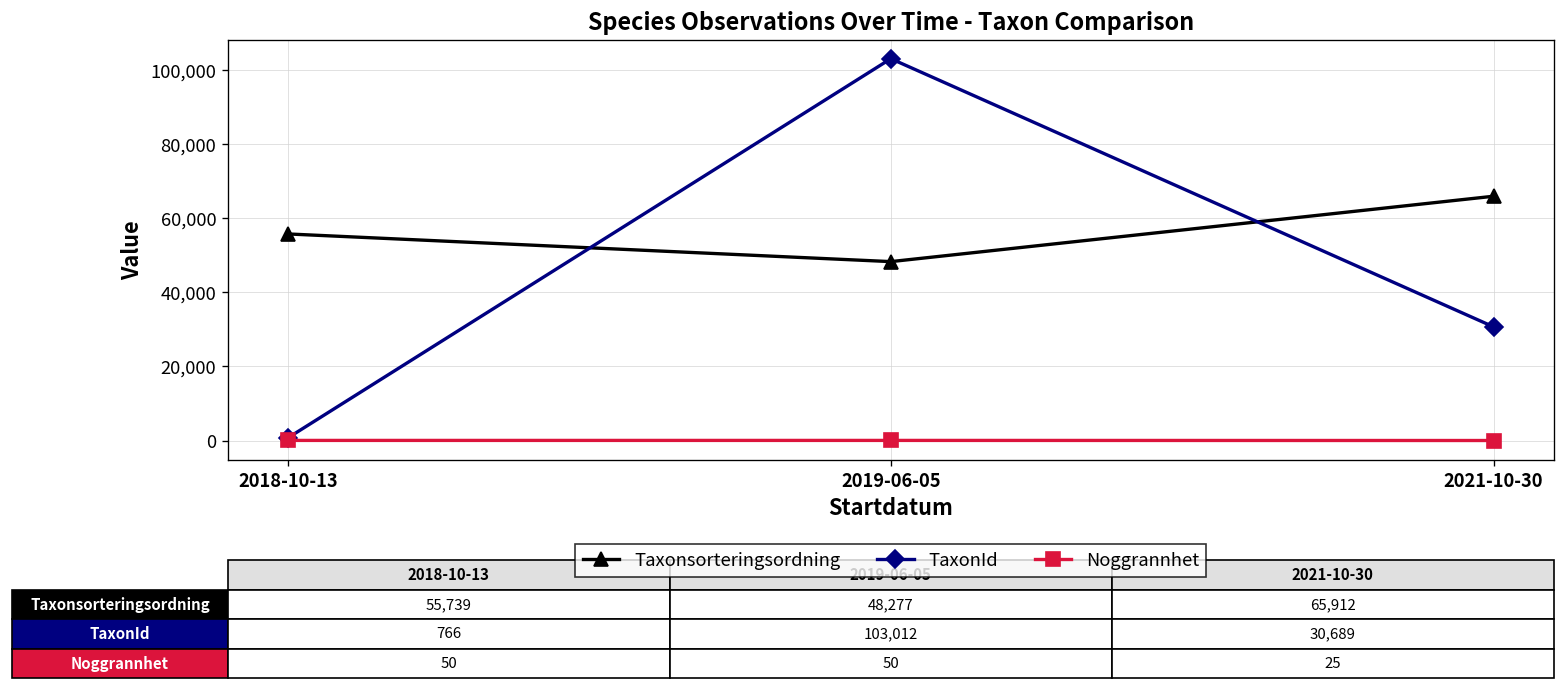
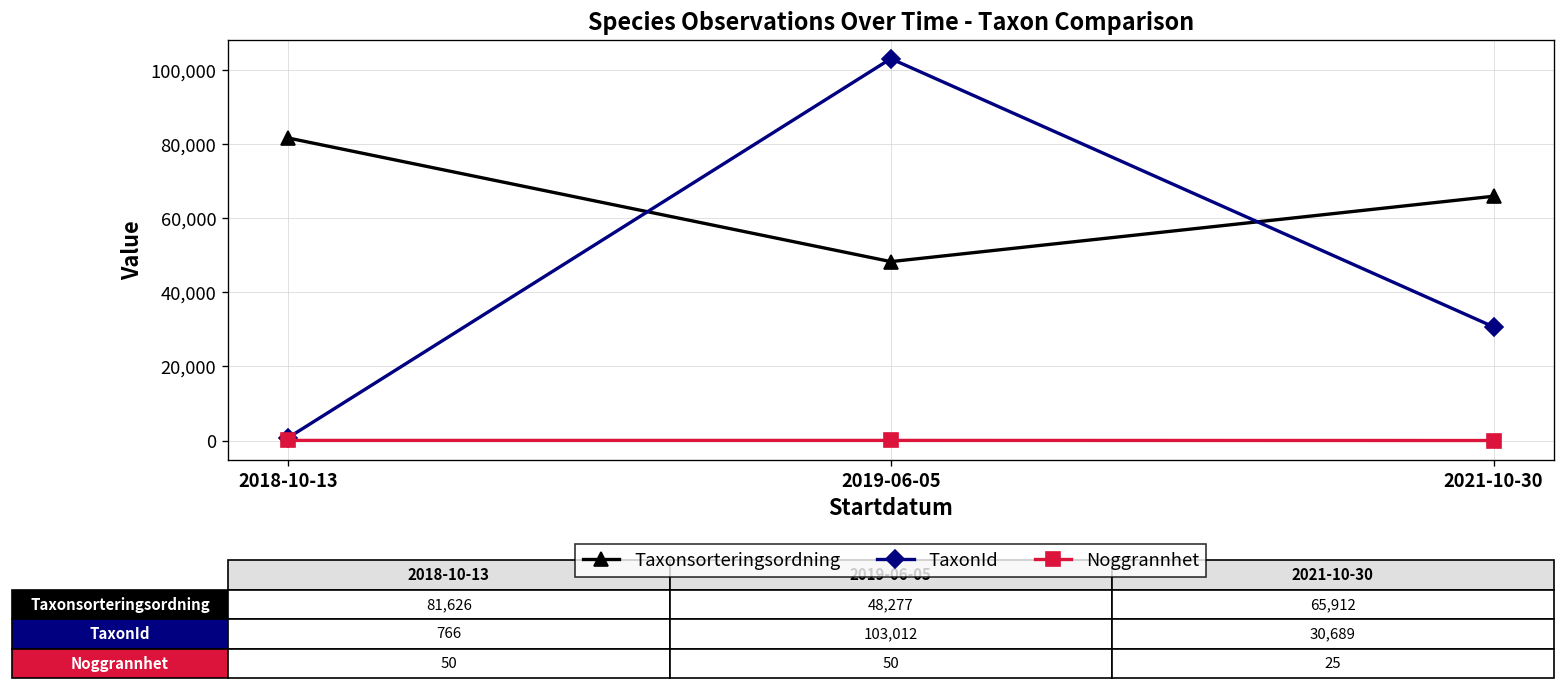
  {
    "Taxonsorteringsordning": {
-     "2018-10-13": "55,739"
+     "2018-10-13": "81,626"
    },
    "TaxonId": {
      "2019-06-05": "103,000",
      "2021-10-30": "31,000"
    },
    "Noggrannhet": {
      "2019-06-05": "0",
      "2021-10-30": "0"
    }
  }
